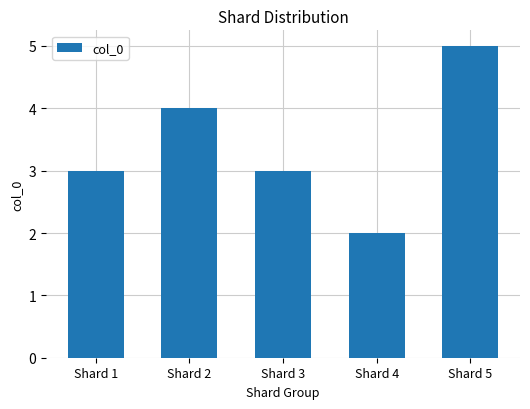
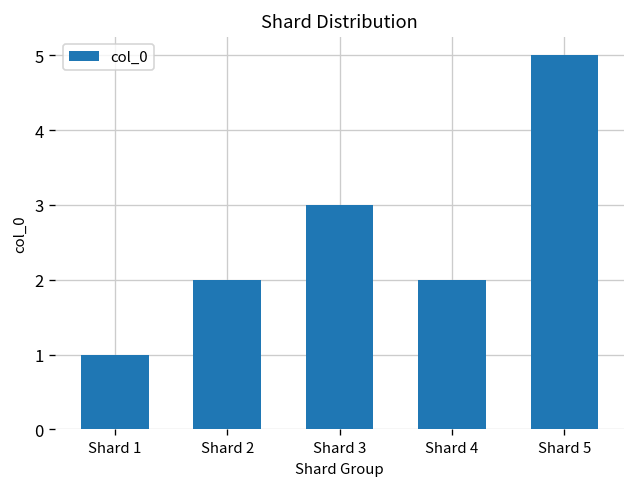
  {
-   "Shard 1": 3,
-   "Shard 2": 4,
+   "Shard 1": 1,
+   "Shard 2": 2,
    "Shard 3": 3,
    "Shard 4": 2,
    "Shard 5": 5
  }
